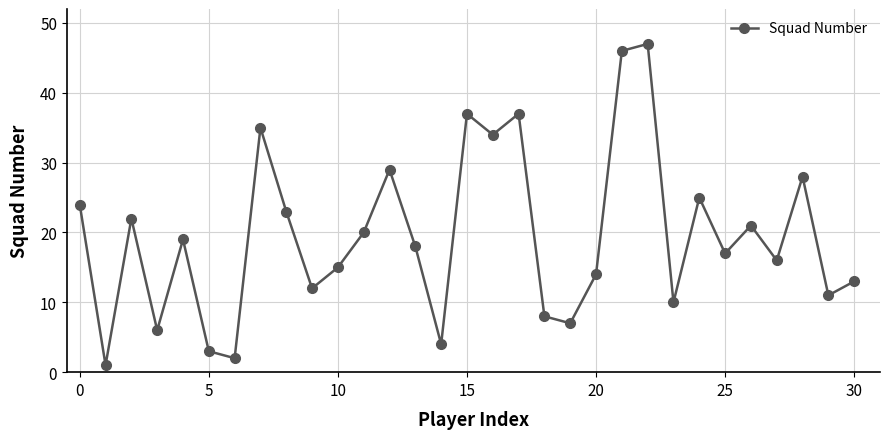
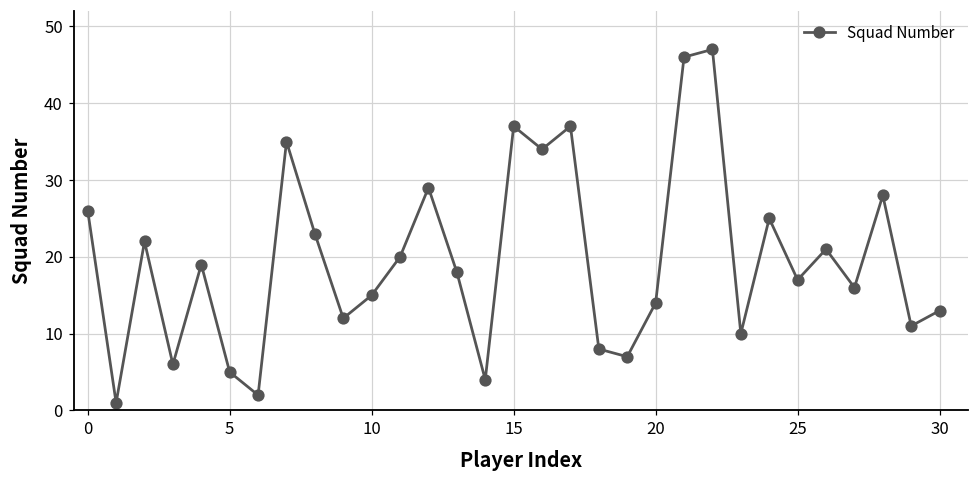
  {
-   "0": 24,
-   "5": 3,
+   "0": 26,
+   "5": 5,
    "10": 15,
    "15": 37,
    "20": 14,
    "25": 17,
    "30": 13
  }
